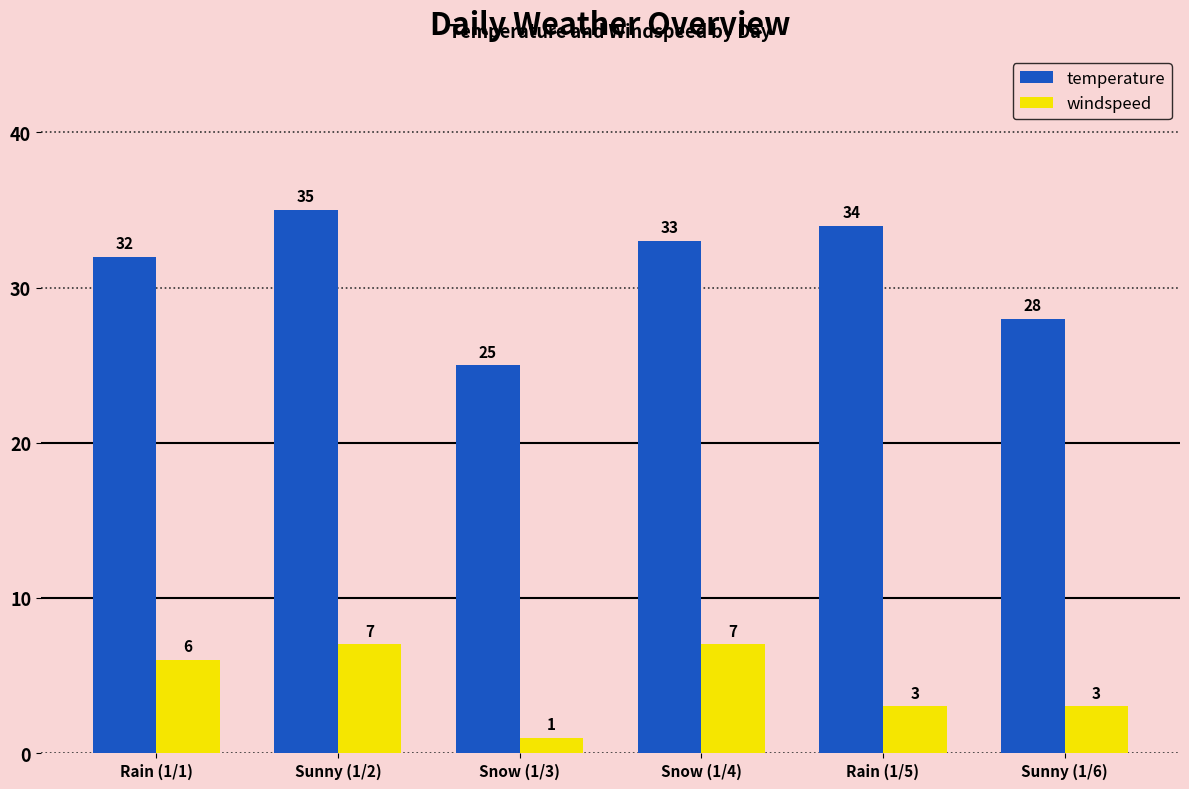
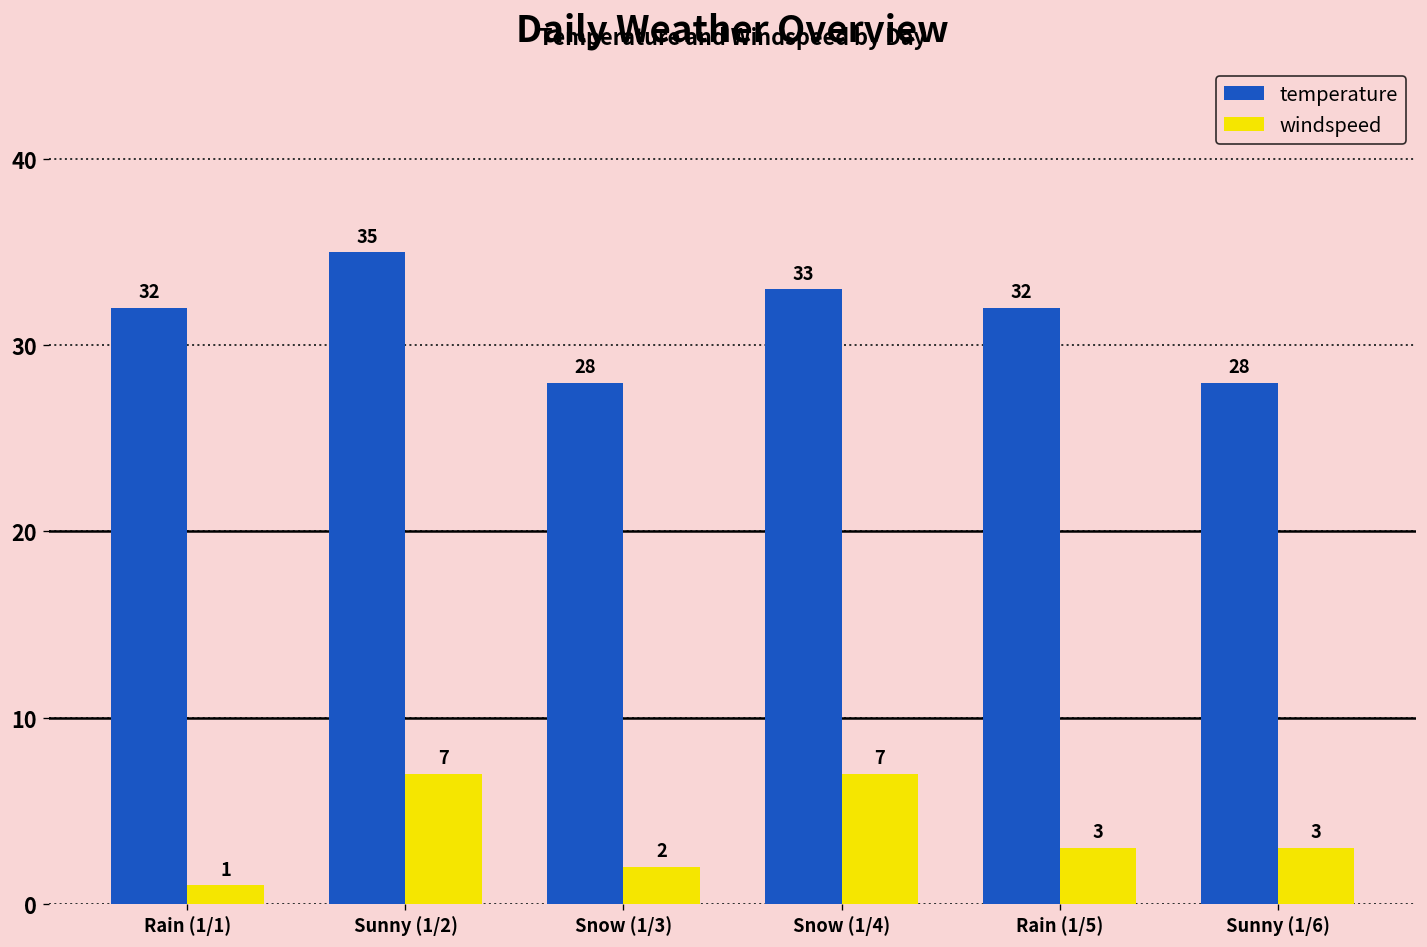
  {
    "temperature": {
      "Rain (1/1)": 32,
      "Sunny (1/2)": 35,
-     "Snow (1/3)": 25,
+     "Snow (1/3)": 28,
      "Snow (1/4)": 33,
-     "Rain (1/5)": 34,
+     "Rain (1/5)": 32,
      "Sunny (1/6)": 28
    },
    "windspeed": {
-     "Rain (1/1)": 6,
+     "Rain (1/1)": 1,
      "Sunny (1/2)": 7,
-     "Snow (1/3)": 1,
+     "Snow (1/3)": 2,
      "Snow (1/4)": 7,
      "Rain (1/5)": 3,
      "Sunny (1/6)": 3
    }
  }
